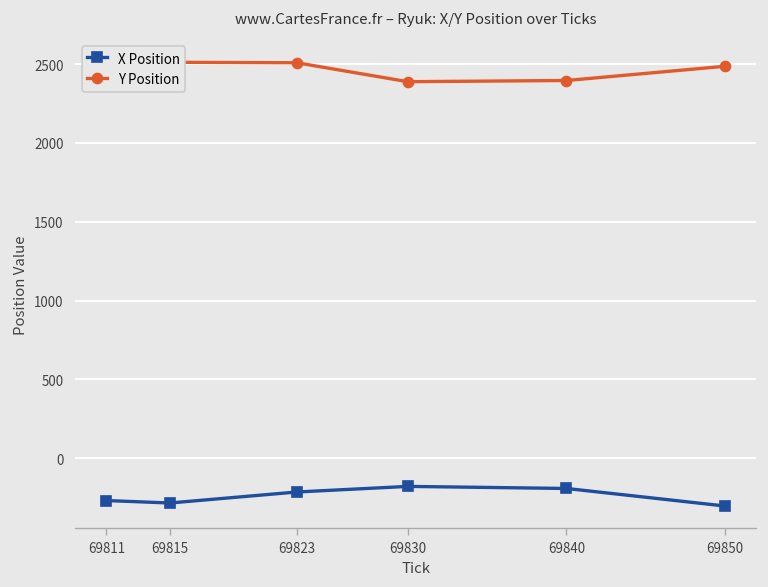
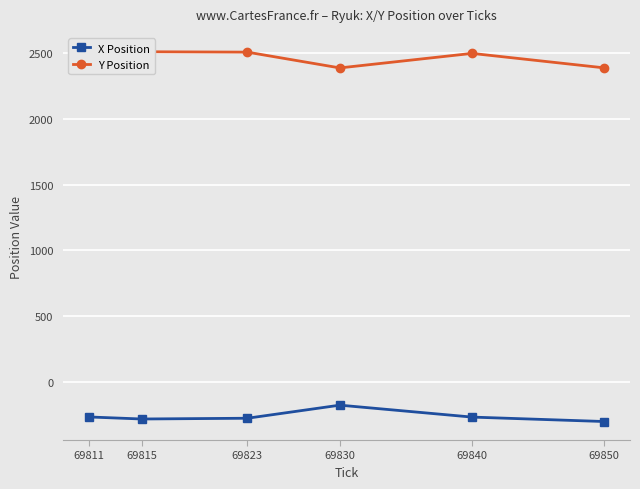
  {
    "X Position": {
      "69811": -270,
      "69815": -280,
-     "69823": -210,
+     "69823": -280,
      "69830": -180,
-     "69840": -190,
+     "69840": -270,
      "69850": -300
    },
    "Y Position": {
      "69823": 2510,
      "69830": 2390,
-     "69840": 2400,
-     "69850": 2490
+     "69840": 2500,
+     "69850": 2390
    }
  }
